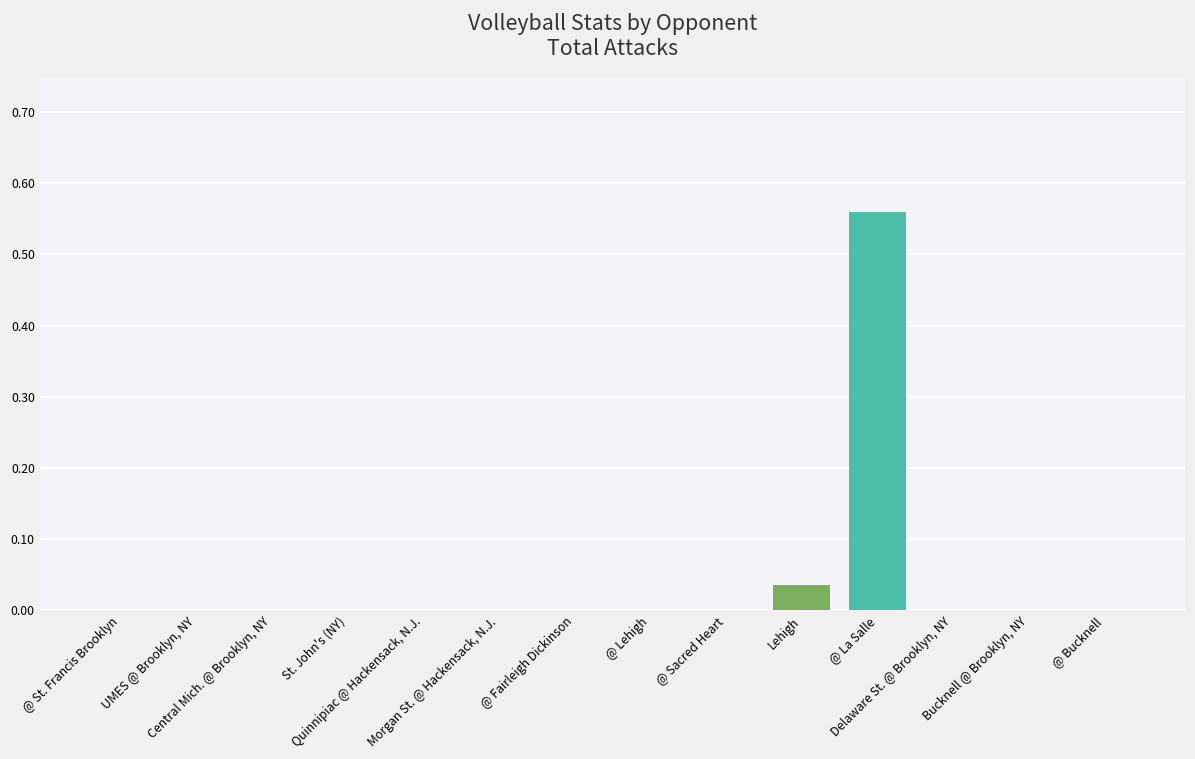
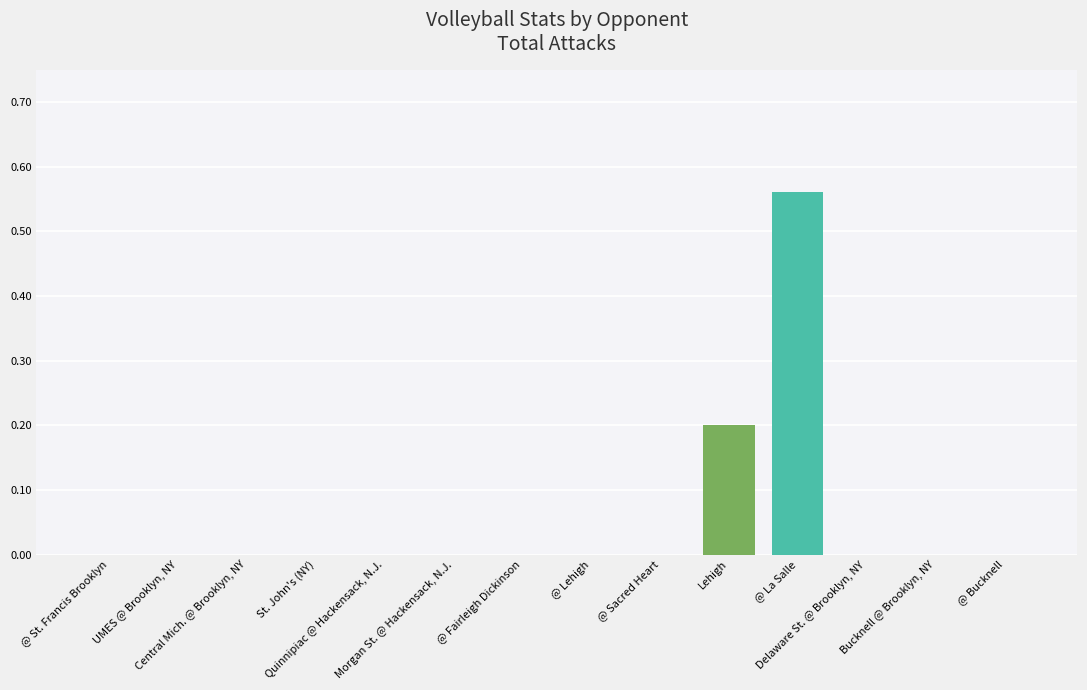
  {
    "@ St. Francis Brooklyn": 0.00,
    "UMES @ Brooklyn, NY": 0.00,
    "Central Mich. @ Brooklyn, NY": 0.00,
    "St. John's (NY)": 0.00,
    "Quinnipiac @ Hackensack, N.J.": 0.00,
    "Morgan St. @ Hackensack, N.J.": 0.00,
    "@ Fairleigh Dickinson": 0.00,
    "@ Lehigh": 0.00,
    "@ Sacred Heart": 0.00,
-   "Lehigh": 0.03,
+   "Lehigh": 0.20,
    "@ La Salle": 0.56,
    "Delaware St. @ Brooklyn, NY": 0.00,
    "Bucknell @ Brooklyn, NY": 0.00,
    "@ Bucknell": 0.00
  }
